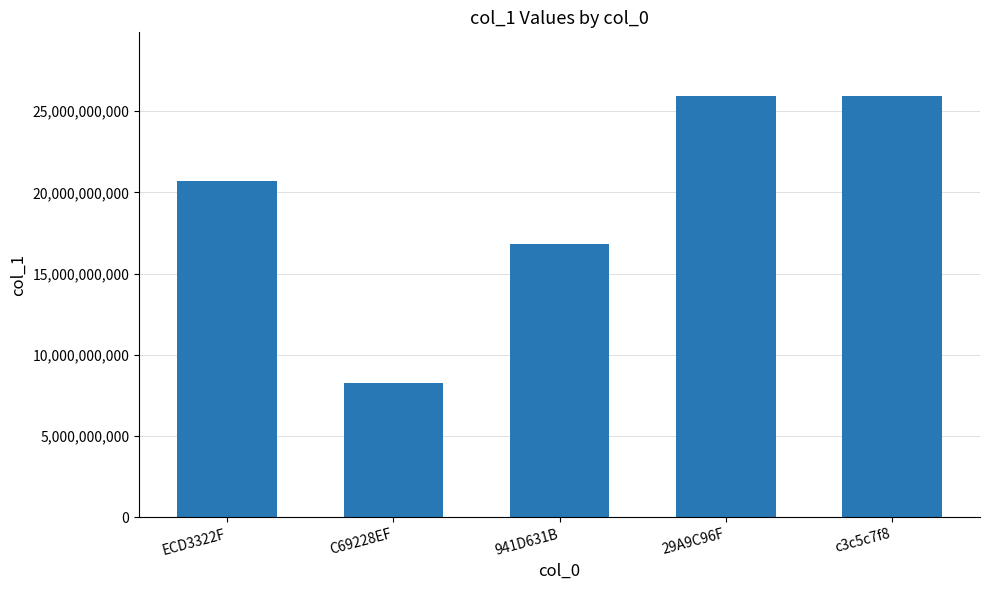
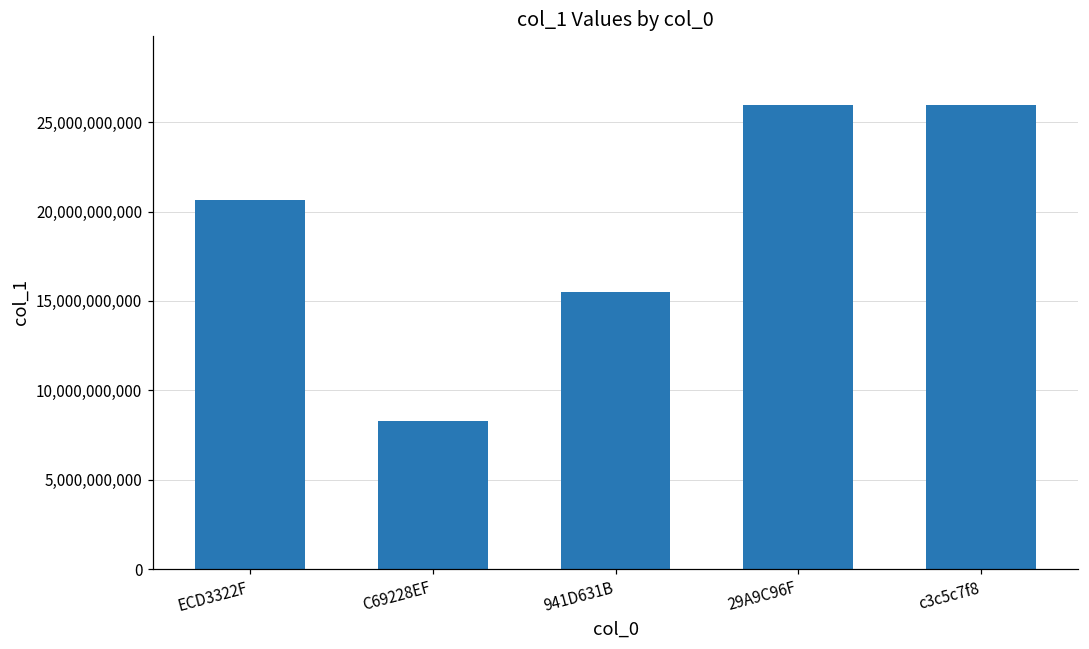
  {
    "ECD3322F": "20,700,000,000",
    "C69228EF": "8,300,000,000",
-   "941D631B": "16,800,000,000",
+   "941D631B": "15,500,000,000",
    "29A9C96F": "26,000,000,000",
    "c3c5c7f8": "26,000,000,000"
  }
